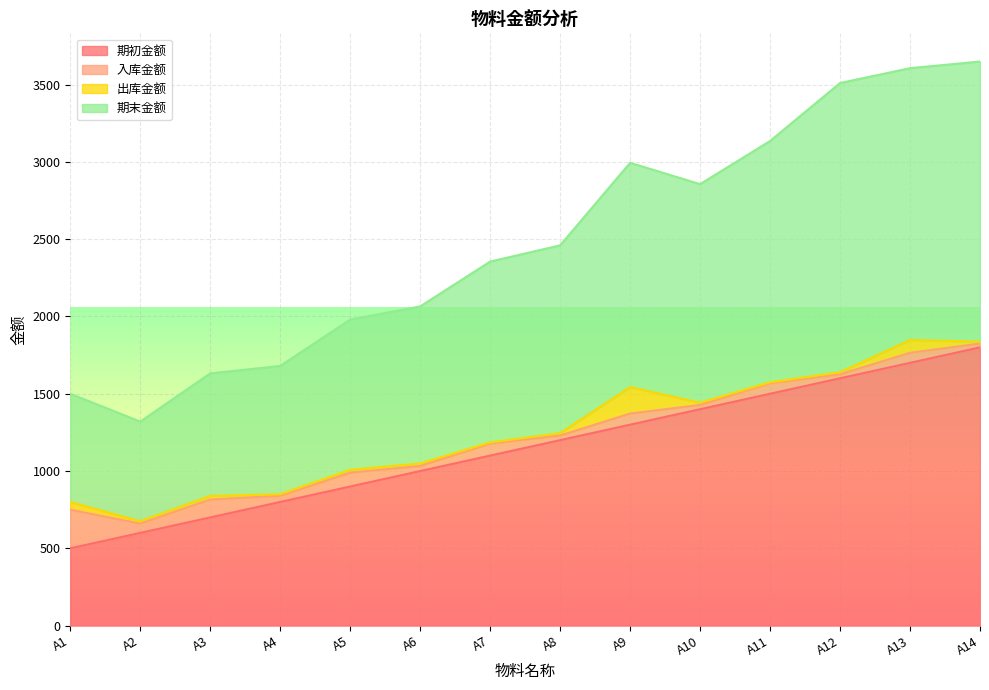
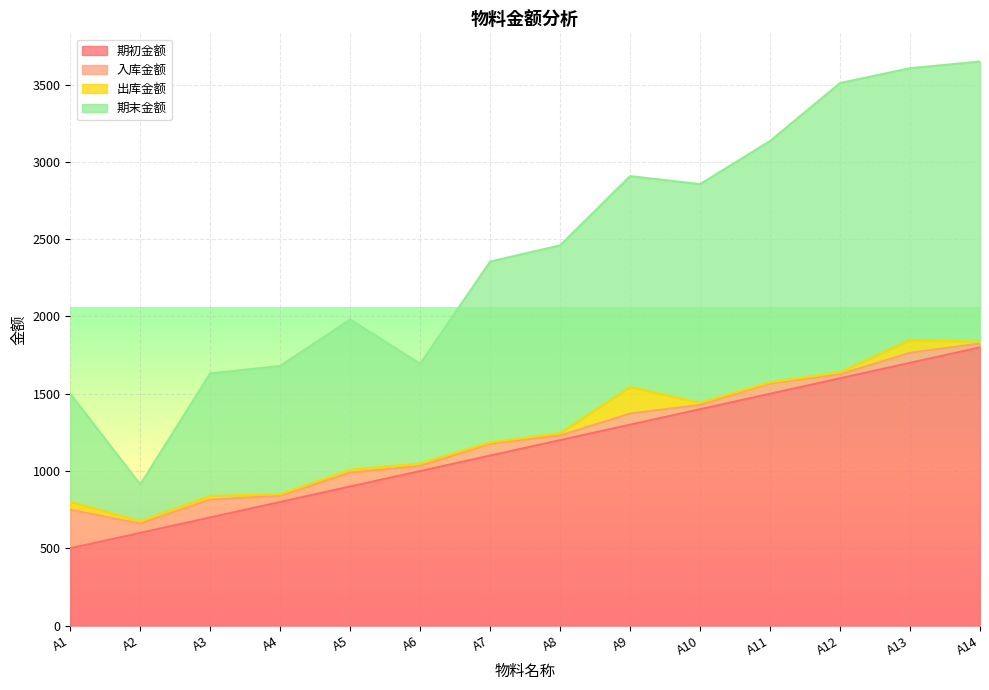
  {
    "出库金额": {
      "A1": 50,
      "A3": 20,
      "A5": 20,
      "A9": 170,
      "A13": 80
    },
    "期末金额": {
      "A1": 700,
-     "A2": 650,
+     "A2": 240,
      "A3": 790,
      "A4": 830,
      "A5": 970,
-     "A6": 1020,
+     "A6": 650,
      "A7": 1170,
      "A8": 1220,
-     "A9": 1450,
+     "A9": 1370,
      "A10": 1410,
      "A11": 1560,
      "A12": 1870,
      "A13": 1760,
      "A14": 1810
    }
  }
